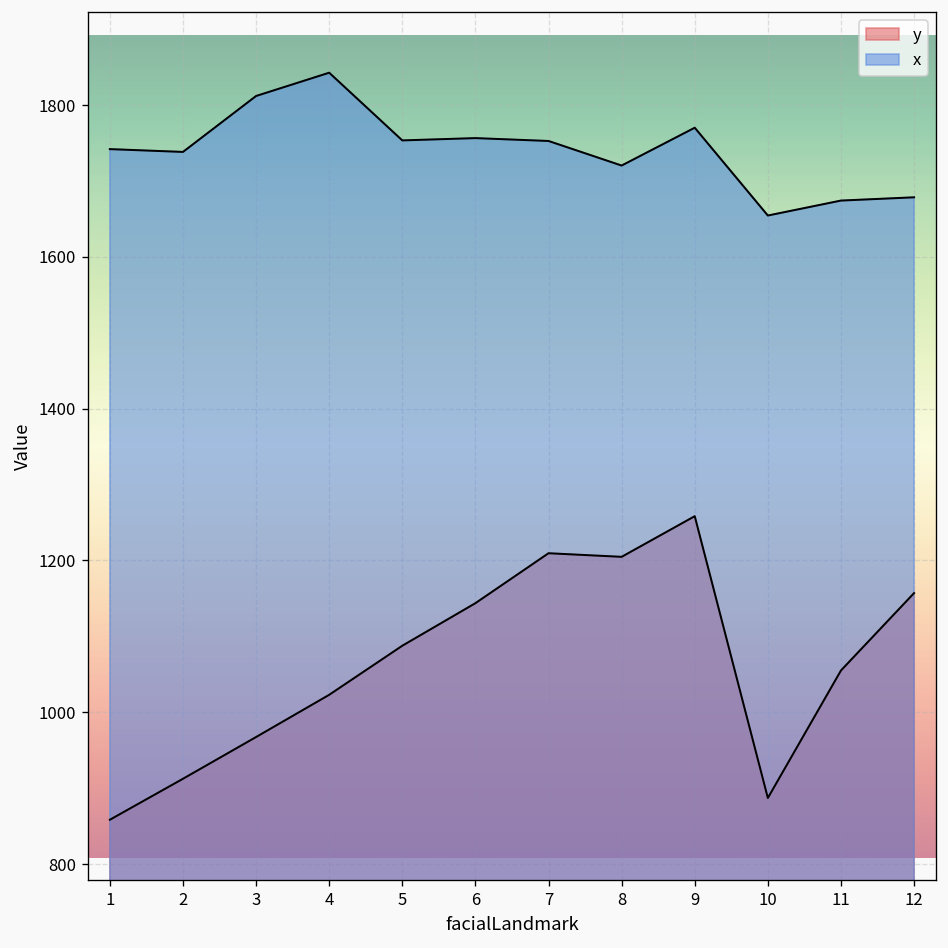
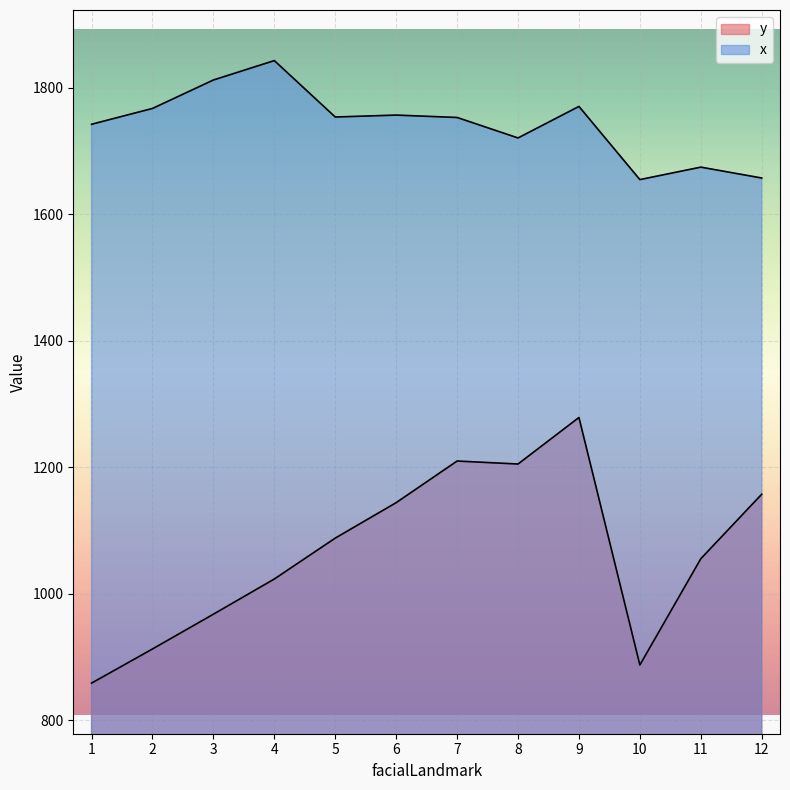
  {
    "y": {
      "1": 860,
      "2": 910,
      "3": 970,
      "4": 1020,
      "5": 1090,
      "6": 1140,
      "7": 1210,
      "8": 1200,
-     "9": 1260,
+     "9": 1280,
      "10": 890,
      "11": 1060,
      "12": 1160
    },
    "x": {
      "1": 1740,
-     "2": 1740,
+     "2": 1770,
      "3": 1810,
      "4": 1840,
      "5": 1750,
      "6": 1760,
      "7": 1750,
      "8": 1720,
      "9": 1770,
      "10": 1650,
      "11": 1670,
-     "12": 1680
+     "12": 1660
    }
  }
